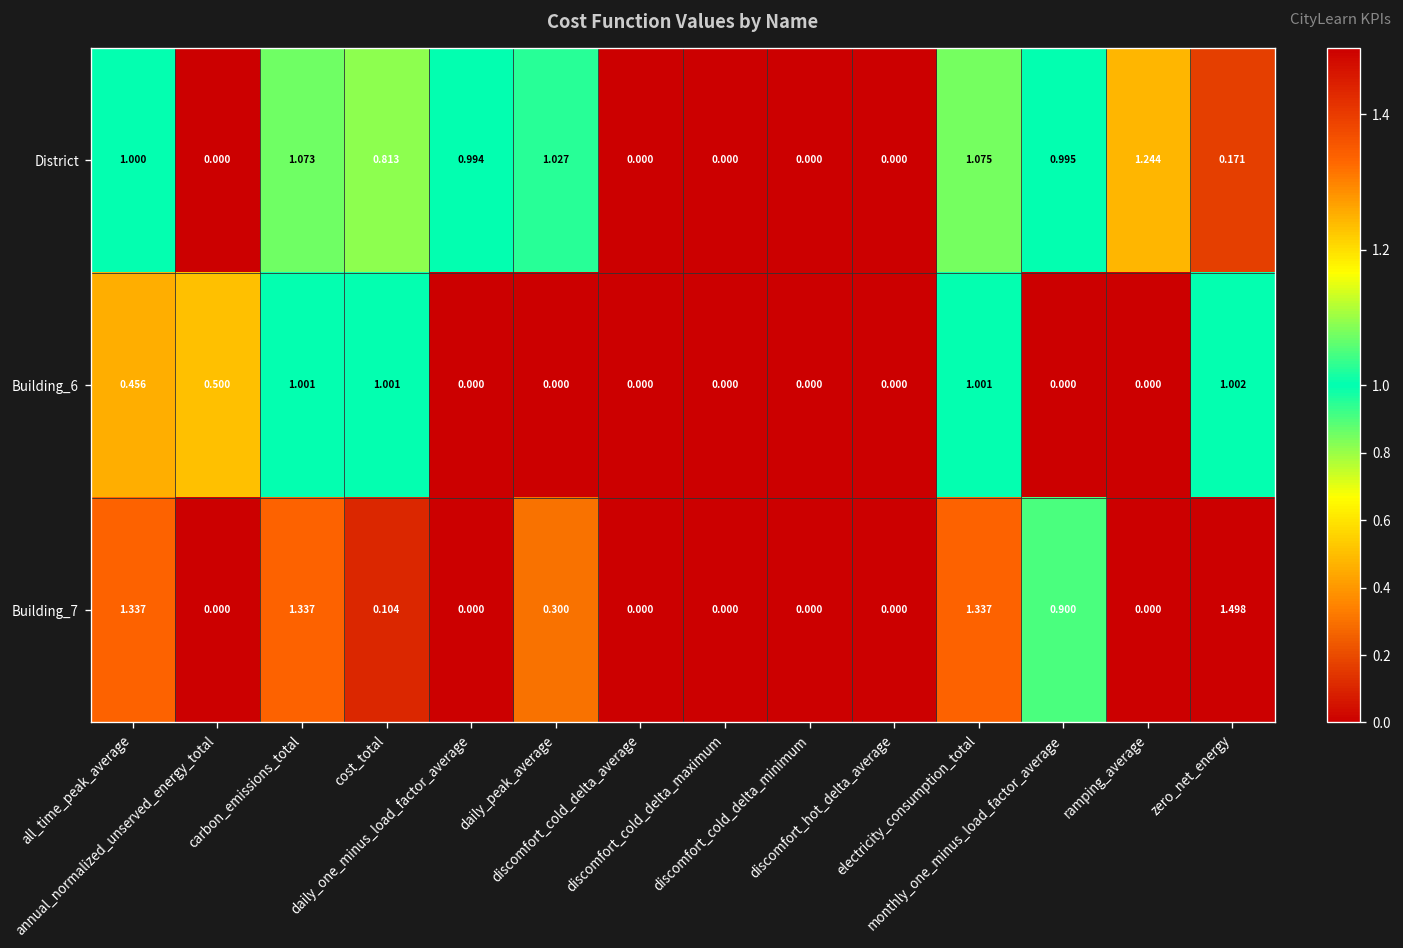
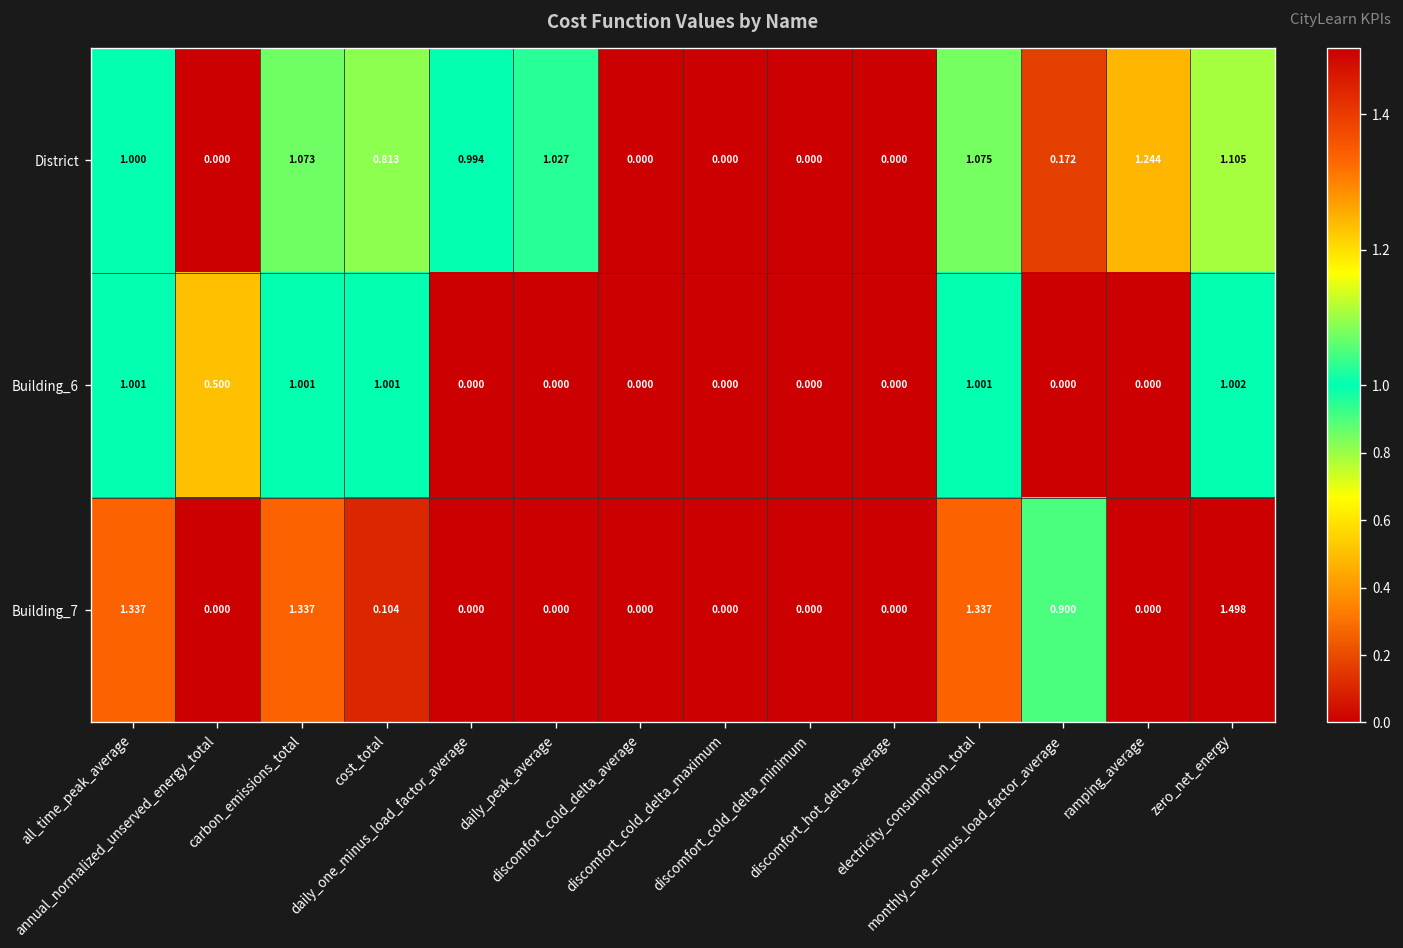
  {
    "District": {
      "all_time_peak_average": 1.000,
      "annual_normalized_unserved_energy_total": 0.000,
      "carbon_emissions_total": 1.073,
      "cost_total": 0.813,
      "daily_one_minus_load_factor_average": 0.994,
      "daily_peak_average": 1.027,
      "discomfort_cold_delta_average": 0.000,
      "discomfort_cold_delta_maximum": 0.000,
      "discomfort_cold_delta_minimum": 0.000,
      "discomfort_hot_delta_average": 0.000,
      "electricity_consumption_total": 1.075,
-     "monthly_one_minus_load_factor_average": 0.995,
+     "monthly_one_minus_load_factor_average": 0.172,
      "ramping_average": 1.244,
-     "zero_net_energy": 0.171
+     "zero_net_energy": 1.105
    },
    "Building_6": {
-     "all_time_peak_average": 0.456,
+     "all_time_peak_average": 1.001,
      "annual_normalized_unserved_energy_total": 0.500,
      "carbon_emissions_total": 1.001,
      "cost_total": 1.001,
      "daily_one_minus_load_factor_average": 0.000,
      "daily_peak_average": 0.000,
      "discomfort_cold_delta_average": 0.000,
      "discomfort_cold_delta_maximum": 0.000,
      "discomfort_cold_delta_minimum": 0.000,
      "discomfort_hot_delta_average": 0.000,
      "electricity_consumption_total": 1.001,
      "monthly_one_minus_load_factor_average": 0.000,
      "ramping_average": 0.000,
      "zero_net_energy": 1.002
    },
    "Building_7": {
      "all_time_peak_average": 1.337,
      "annual_normalized_unserved_energy_total": 0.000,
      "carbon_emissions_total": 1.337,
      "cost_total": 0.104,
      "daily_one_minus_load_factor_average": 0.000,
-     "daily_peak_average": 0.300,
+     "daily_peak_average": 0.000,
      "discomfort_cold_delta_average": 0.000,
      "discomfort_cold_delta_maximum": 0.000,
      "discomfort_cold_delta_minimum": 0.000,
      "discomfort_hot_delta_average": 0.000,
      "electricity_consumption_total": 1.337,
      "monthly_one_minus_load_factor_average": 0.900,
      "ramping_average": 0.000,
      "zero_net_energy": 1.498
    }
  }
